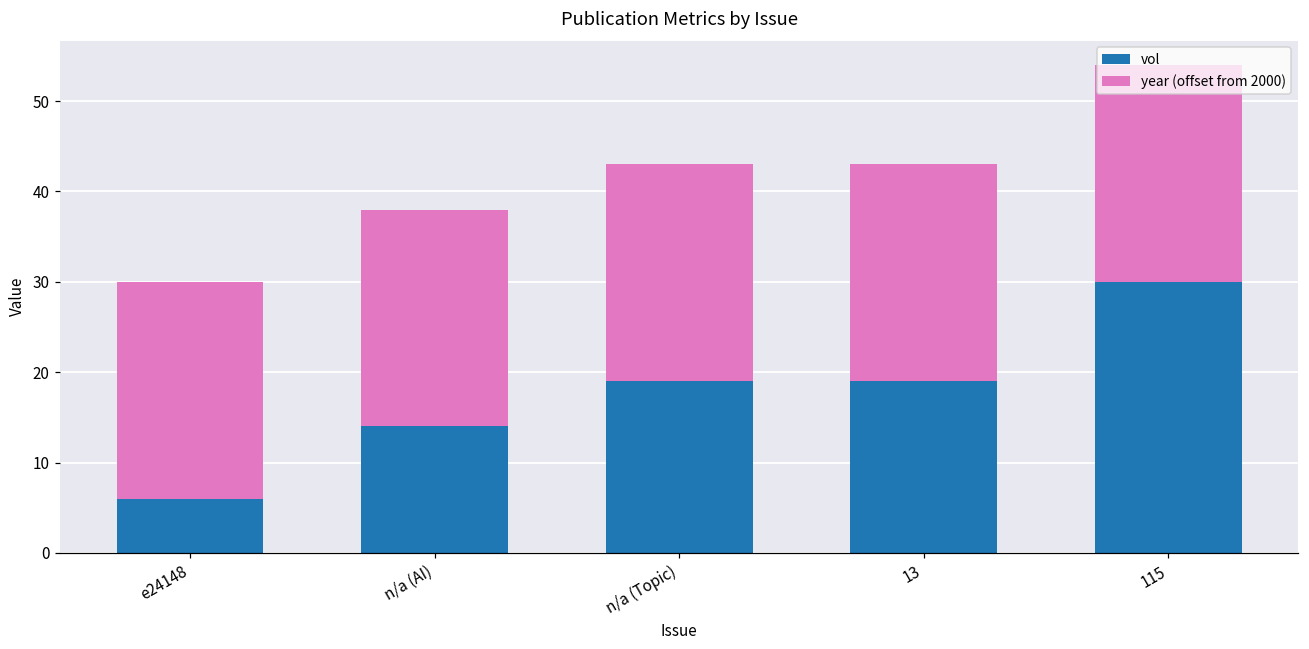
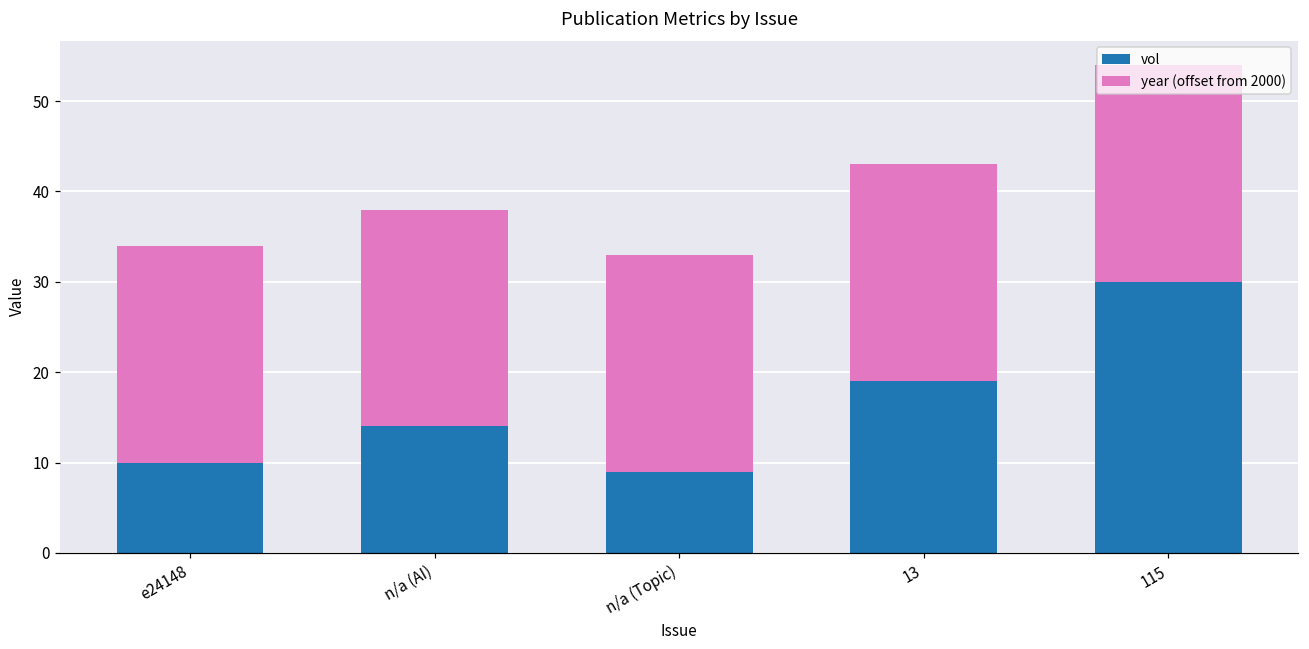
  {
    "vol": {
-     "e24148": 6,
+     "e24148": 10,
      "n/a (AI)": 14,
-     "n/a (Topic)": 19,
+     "n/a (Topic)": 9,
      "13": 19,
      "115": 30
    },
    "year (offset from 2000)": {
      "e24148": 24,
      "n/a (AI)": 24,
      "n/a (Topic)": 24,
      "13": 24
    }
  }
